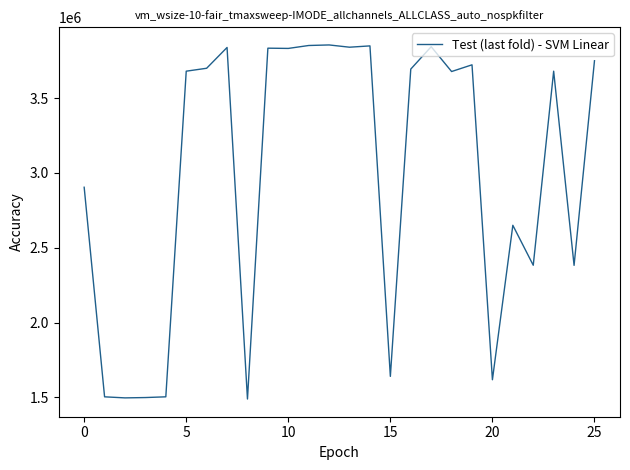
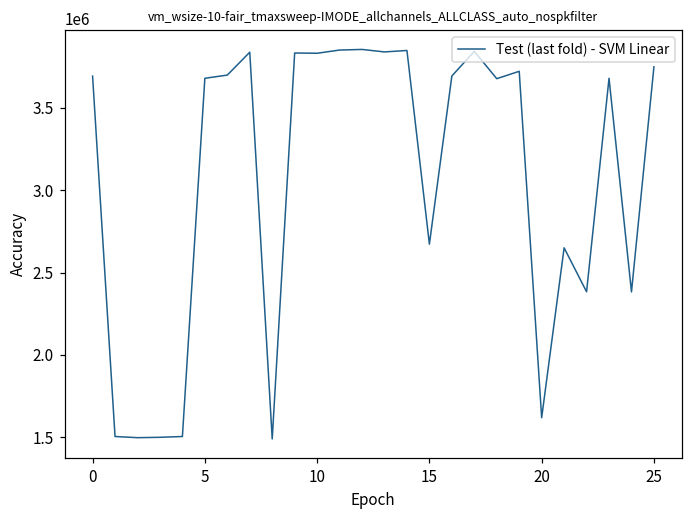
  {
-   "0": 2900000,
+   "0": 3690000,
    "5": 3680000,
    "10": 3830000,
-   "15": 1640000,
+   "15": 2670000,
    "20": 1620000,
    "25": 3750000
  }
